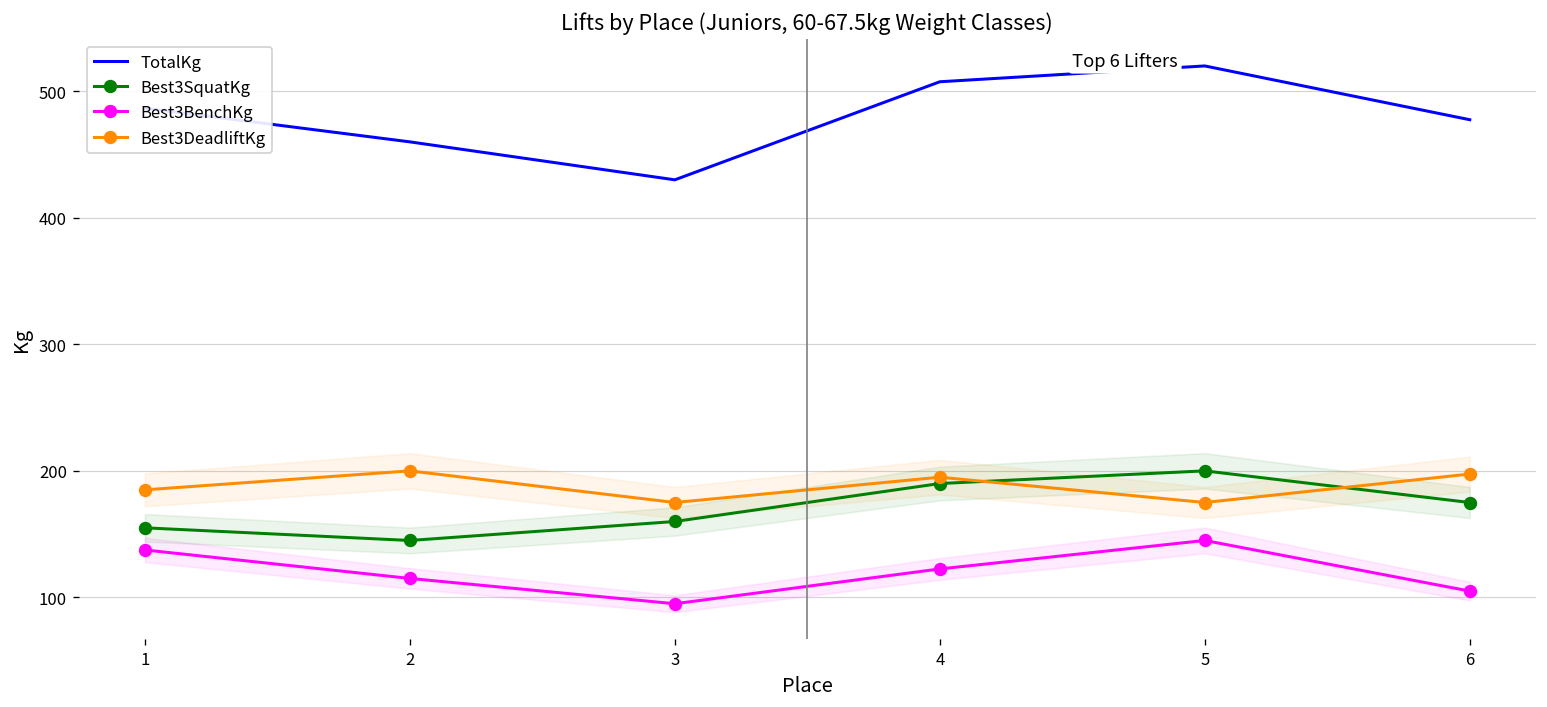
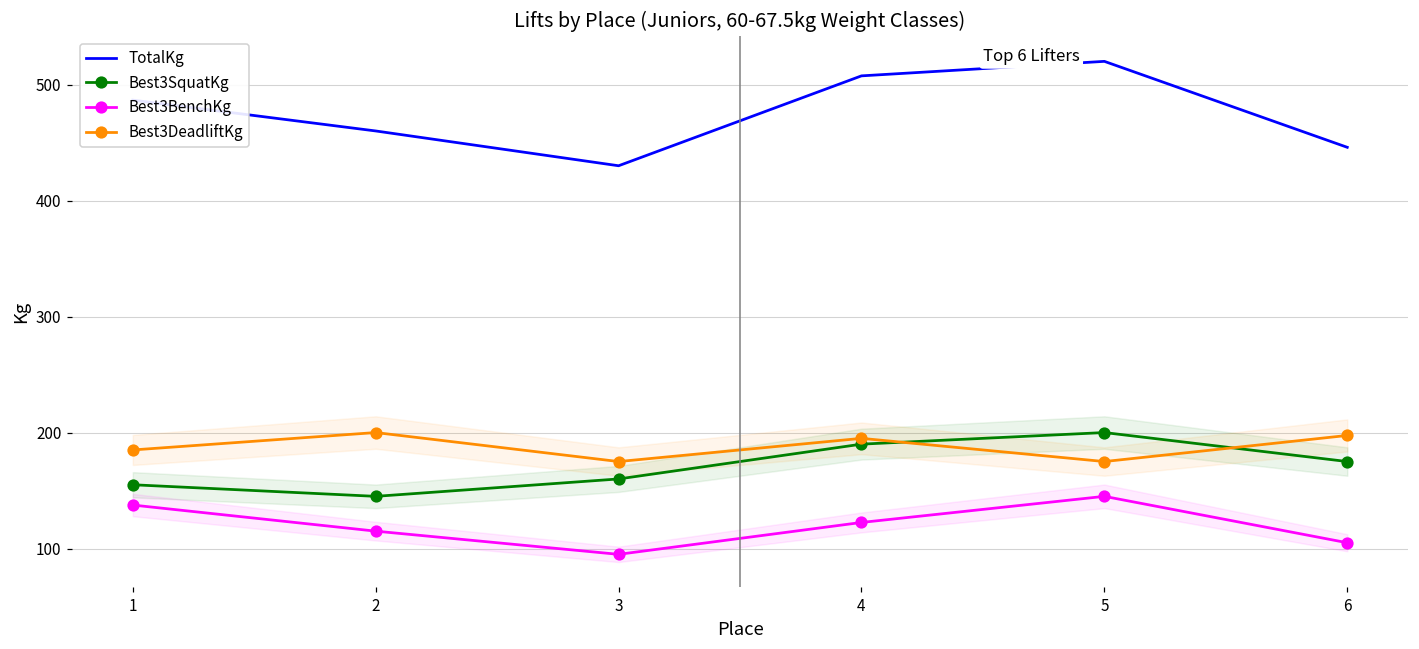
  {
    "TotalKg": {
      "2": 460,
      "3": 430,
      "4": 508,
-     "6": 478
+     "6": 446
    }
  }
